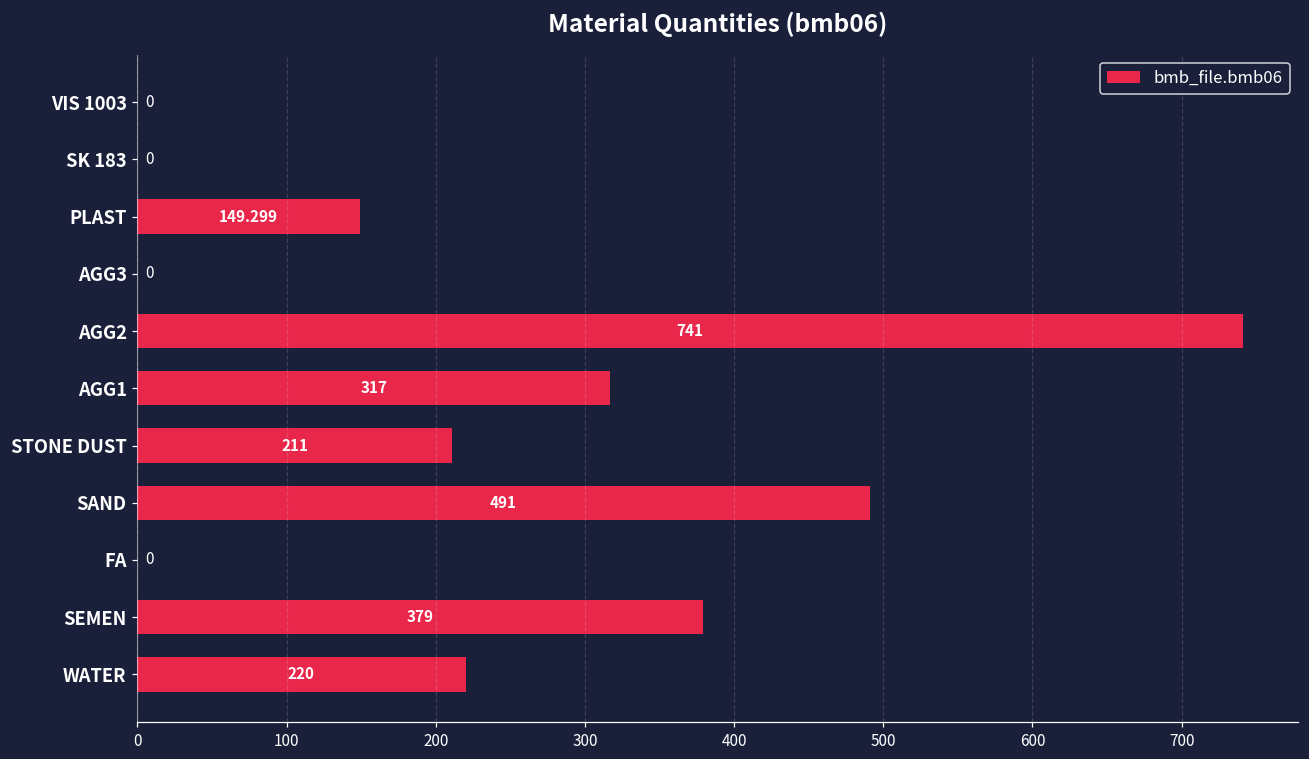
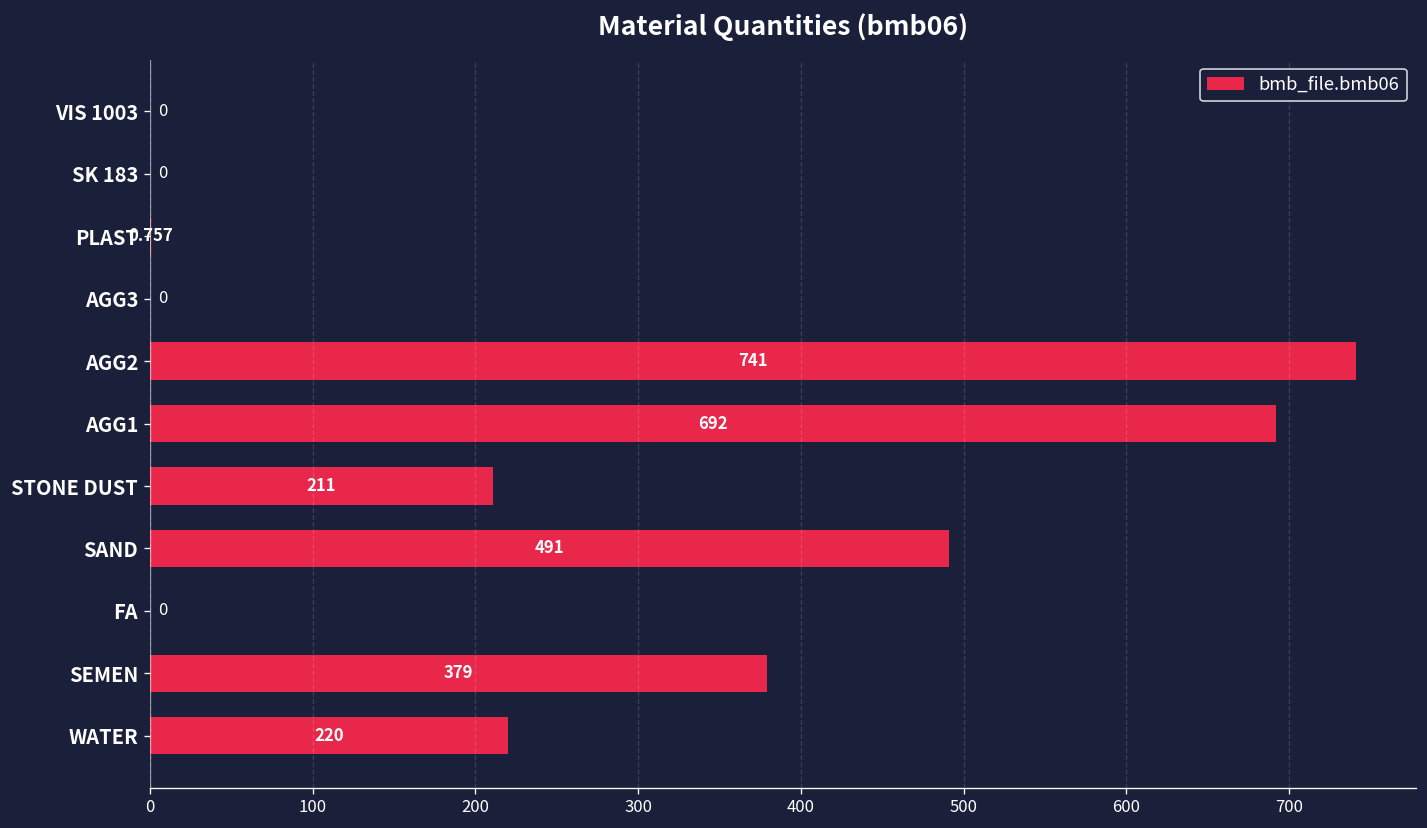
  {
    "VIS 1003": 0,
    "SK 183": 0,
-   "PLAST": 149.299,
+   "PLAST": 0.757,
    "AGG3": 0,
    "AGG2": 741,
-   "AGG1": 317,
+   "AGG1": 692,
    "STONE DUST": 211,
    "SAND": 491,
    "FA": 0,
    "SEMEN": 379,
    "WATER": 220
  }
